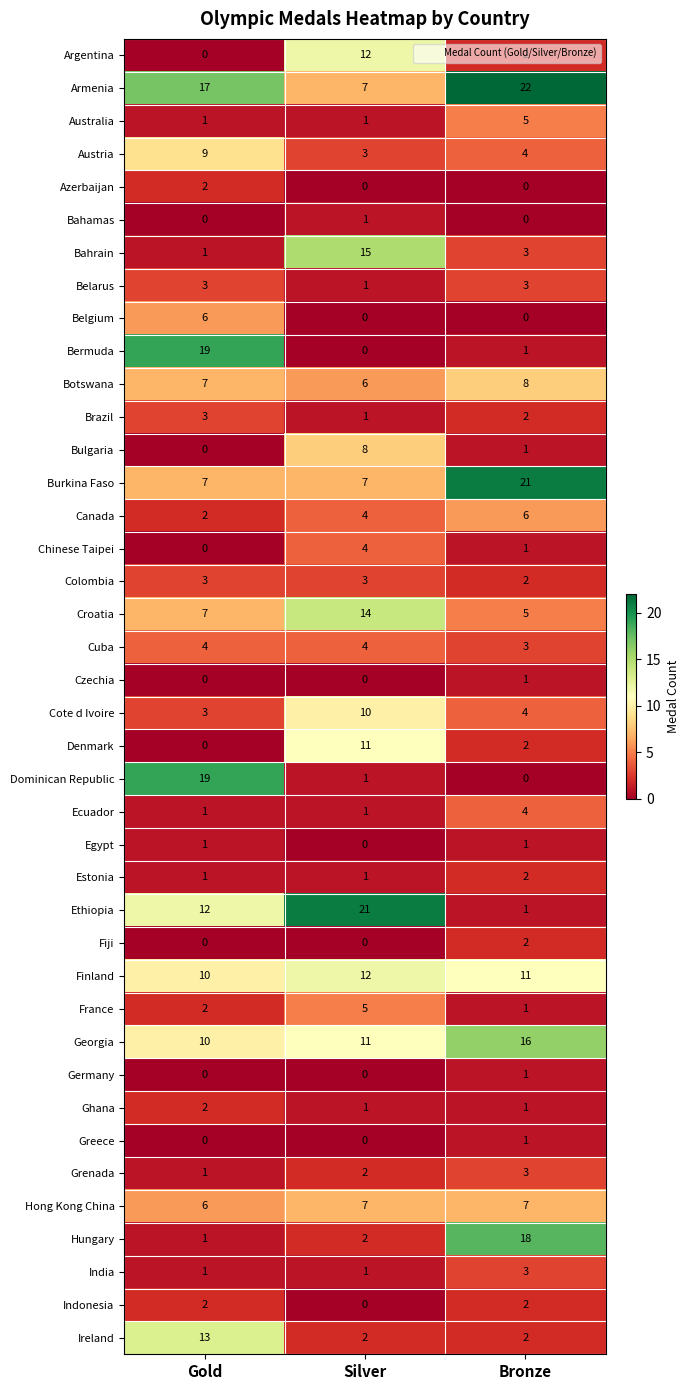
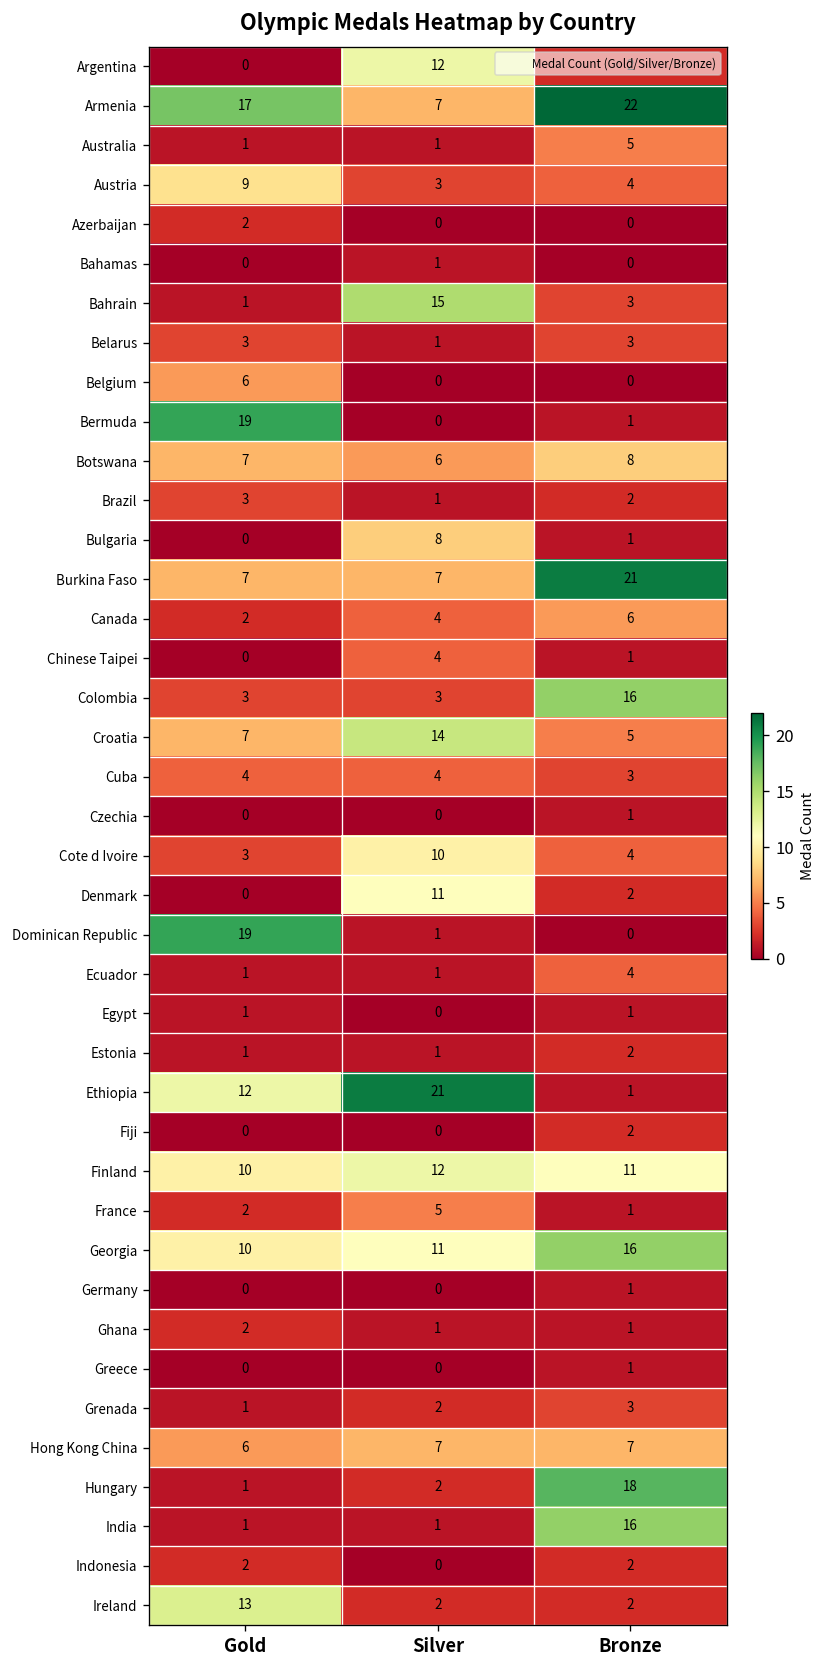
  {
    "Argentina": {
      "Gold": 0,
      "Silver": 12
    },
    "Armenia": {
      "Gold": 17,
      "Silver": 7,
      "Bronze": 22
    },
    "Australia": {
      "Gold": 1,
      "Silver": 1,
      "Bronze": 5
    },
    "Austria": {
      "Gold": 9,
      "Silver": 3,
      "Bronze": 4
    },
    "Azerbaijan": {
      "Gold": 2,
      "Silver": 0,
      "Bronze": 0
    },
    "Bahamas": {
      "Gold": 0,
      "Silver": 1,
      "Bronze": 0
    },
    "Bahrain": {
      "Gold": 1,
      "Silver": 15,
      "Bronze": 3
    },
    "Belarus": {
      "Gold": 3,
      "Silver": 1,
      "Bronze": 3
    },
    "Belgium": {
      "Gold": 6,
      "Silver": 0,
      "Bronze": 0
    },
    "Bermuda": {
      "Gold": 19,
      "Silver": 0,
      "Bronze": 1
    },
    "Botswana": {
      "Gold": 7,
      "Silver": 6,
      "Bronze": 8
    },
    "Brazil": {
      "Gold": 3,
      "Silver": 1,
      "Bronze": 2
    },
    "Bulgaria": {
      "Gold": 0,
      "Silver": 8,
      "Bronze": 1
    },
    "Burkina Faso": {
      "Gold": 7,
      "Silver": 7,
      "Bronze": 21
    },
    "Canada": {
      "Gold": 2,
      "Silver": 4,
      "Bronze": 6
    },
    "Chinese Taipei": {
      "Gold": 0,
      "Silver": 4,
      "Bronze": 1
    },
    "Colombia": {
      "Gold": 3,
      "Silver": 3,
-     "Bronze": 2
+     "Bronze": 16
    },
    "Croatia": {
      "Gold": 7,
      "Silver": 14,
      "Bronze": 5
    },
    "Cuba": {
      "Gold": 4,
      "Silver": 4,
      "Bronze": 3
    },
    "Czechia": {
      "Gold": 0,
      "Silver": 0,
      "Bronze": 1
    },
    "Cote d Ivoire": {
      "Gold": 3,
      "Silver": 10,
      "Bronze": 4
    },
    "Denmark": {
      "Gold": 0,
      "Silver": 11,
      "Bronze": 2
    },
    "Dominican Republic": {
      "Gold": 19,
      "Silver": 1,
      "Bronze": 0
    },
    "Ecuador": {
      "Gold": 1,
      "Silver": 1,
      "Bronze": 4
    },
    "Egypt": {
      "Gold": 1,
      "Silver": 0,
      "Bronze": 1
    },
    "Estonia": {
      "Gold": 1,
      "Silver": 1,
      "Bronze": 2
    },
    "Ethiopia": {
      "Gold": 12,
      "Silver": 21,
      "Bronze": 1
    },
    "Fiji": {
      "Gold": 0,
      "Silver": 0,
      "Bronze": 2
    },
    "Finland": {
      "Gold": 10,
      "Silver": 12,
      "Bronze": 11
    },
    "France": {
      "Gold": 2,
      "Silver": 5,
      "Bronze": 1
    },
    "Georgia": {
      "Gold": 10,
      "Silver": 11,
      "Bronze": 16
    },
    "Germany": {
      "Gold": 0,
      "Silver": 0,
      "Bronze": 1
    },
    "Ghana": {
      "Gold": 2,
      "Silver": 1,
      "Bronze": 1
    },
    "Greece": {
      "Gold": 0,
      "Silver": 0,
      "Bronze": 1
    },
    "Grenada": {
      "Gold": 1,
      "Silver": 2,
      "Bronze": 3
    },
    "Hong Kong China": {
      "Gold": 6,
      "Silver": 7,
      "Bronze": 7
    },
    "Hungary": {
      "Gold": 1,
      "Silver": 2,
      "Bronze": 18
    },
    "India": {
      "Gold": 1,
      "Silver": 1,
-     "Bronze": 3
+     "Bronze": 16
    },
    "Indonesia": {
      "Gold": 2,
      "Silver": 0,
      "Bronze": 2
    },
    "Ireland": {
      "Gold": 13,
      "Silver": 2,
      "Bronze": 2
    }
  }
